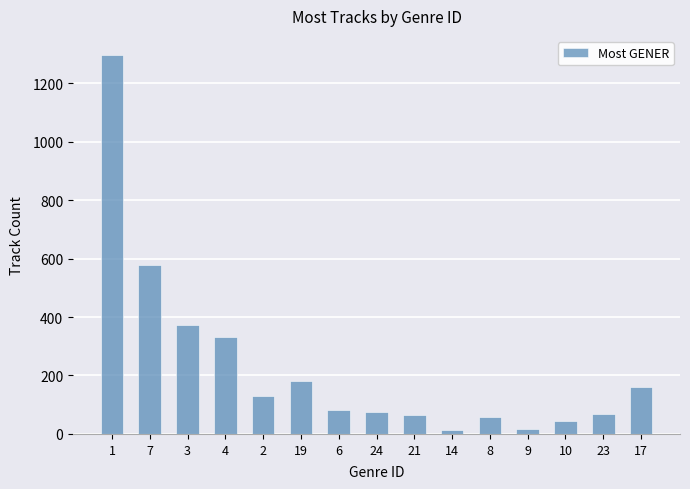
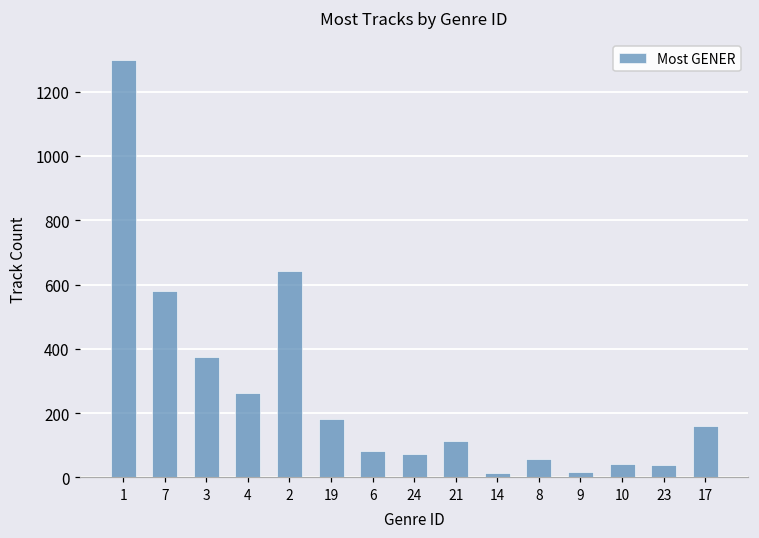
  {
    "1": 1300,
    "7": 580,
    "3": 370,
-   "4": 330,
-   "2": 130,
+   "4": 260,
+   "2": 640,
    "19": 180,
    "6": 80,
    "24": 70,
-   "21": 60,
+   "21": 110,
    "14": 10,
    "8": 60,
    "9": 20,
    "10": 40,
-   "23": 70,
+   "23": 40,
    "17": 160
  }
